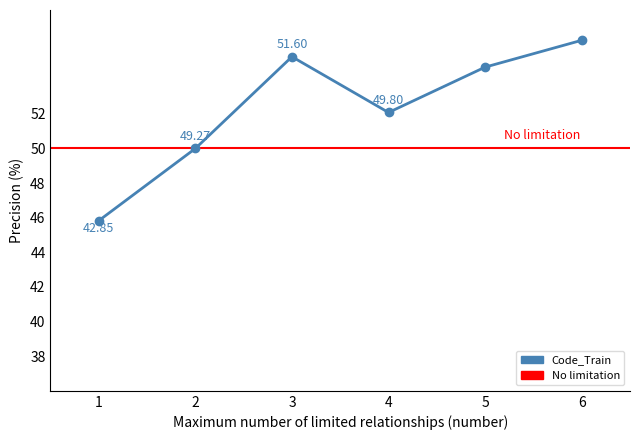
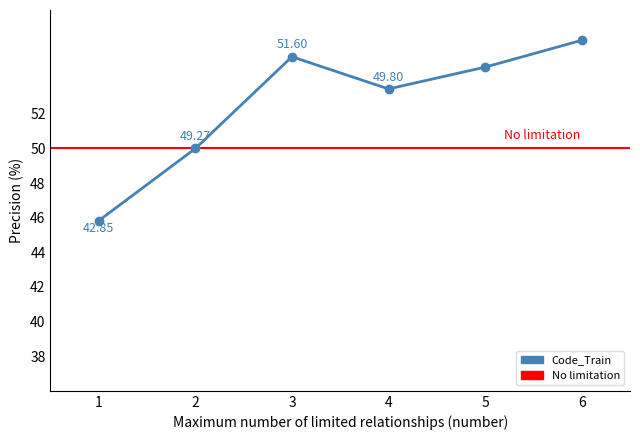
  {
-   "4": 52.1,
+   "4": 53.4,
    "5": 54.7,
    "6": 56.3
  }
